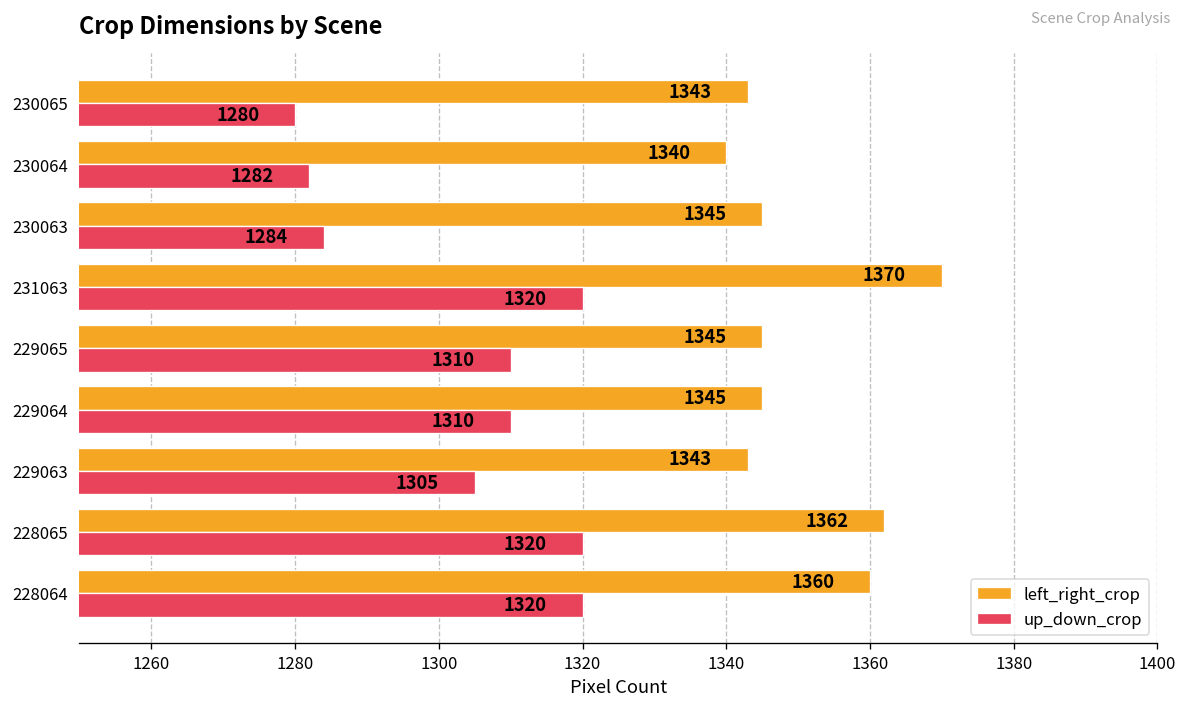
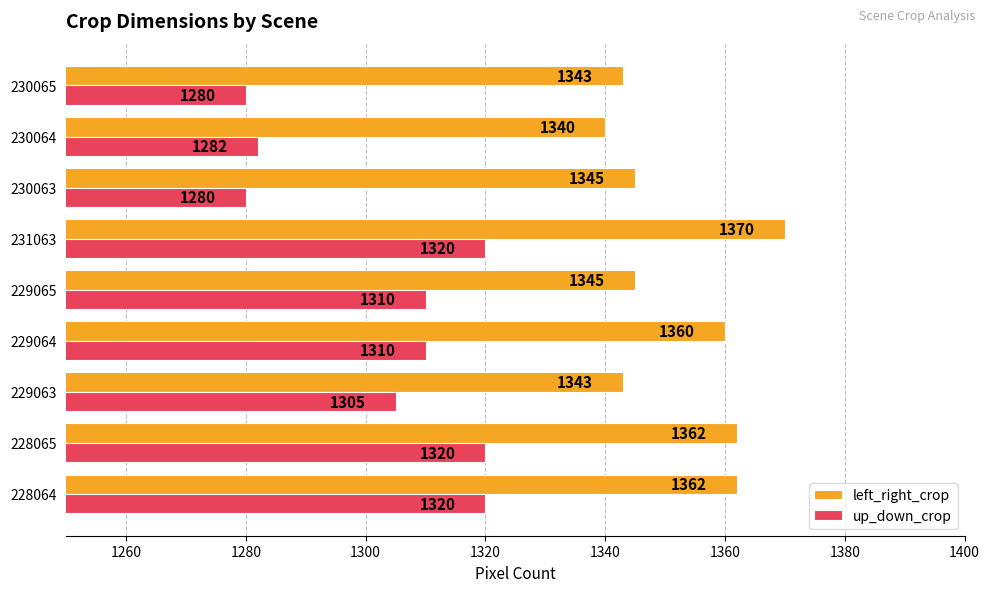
  {
    "left_right_crop": {
      "230065": 1343,
      "230064": 1340,
      "230063": 1345,
      "231063": 1370,
      "229065": 1345,
-     "229064": 1345,
+     "229064": 1360,
      "229063": 1343,
      "228065": 1362,
-     "228064": 1360
+     "228064": 1362
    },
    "up_down_crop": {
      "230065": 1280,
      "230064": 1282,
-     "230063": 1284,
+     "230063": 1280,
      "231063": 1320,
      "229065": 1310,
      "229064": 1310,
      "229063": 1305,
      "228065": 1320,
      "228064": 1320
    }
  }
